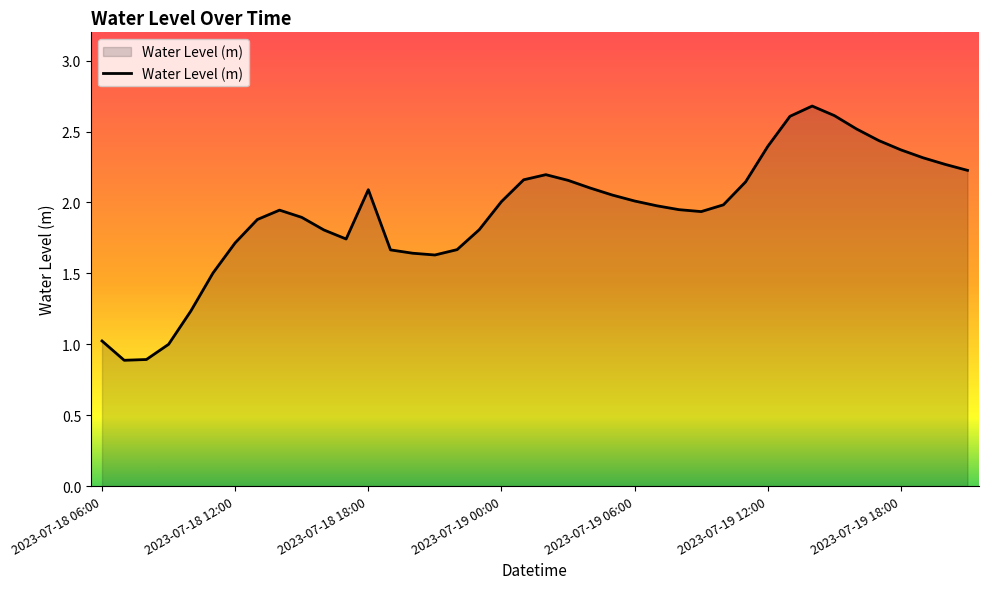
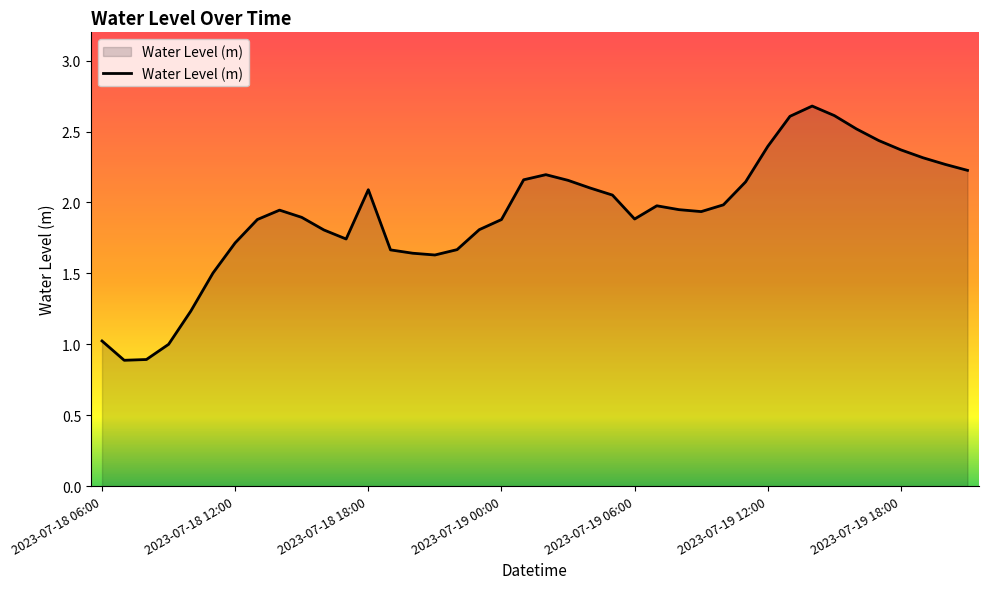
  {
    "2023-07-18 06:00": 1.02,
    "2023-07-18 12:00": 1.72,
    "2023-07-18 18:00": 2.09,
-   "2023-07-19 00:00": 2.01,
-   "2023-07-19 06:00": 2.01,
+   "2023-07-19 00:00": 1.88,
+   "2023-07-19 06:00": 1.88,
    "2023-07-19 12:00": 2.40,
    "2023-07-19 18:00": 2.37
  }
